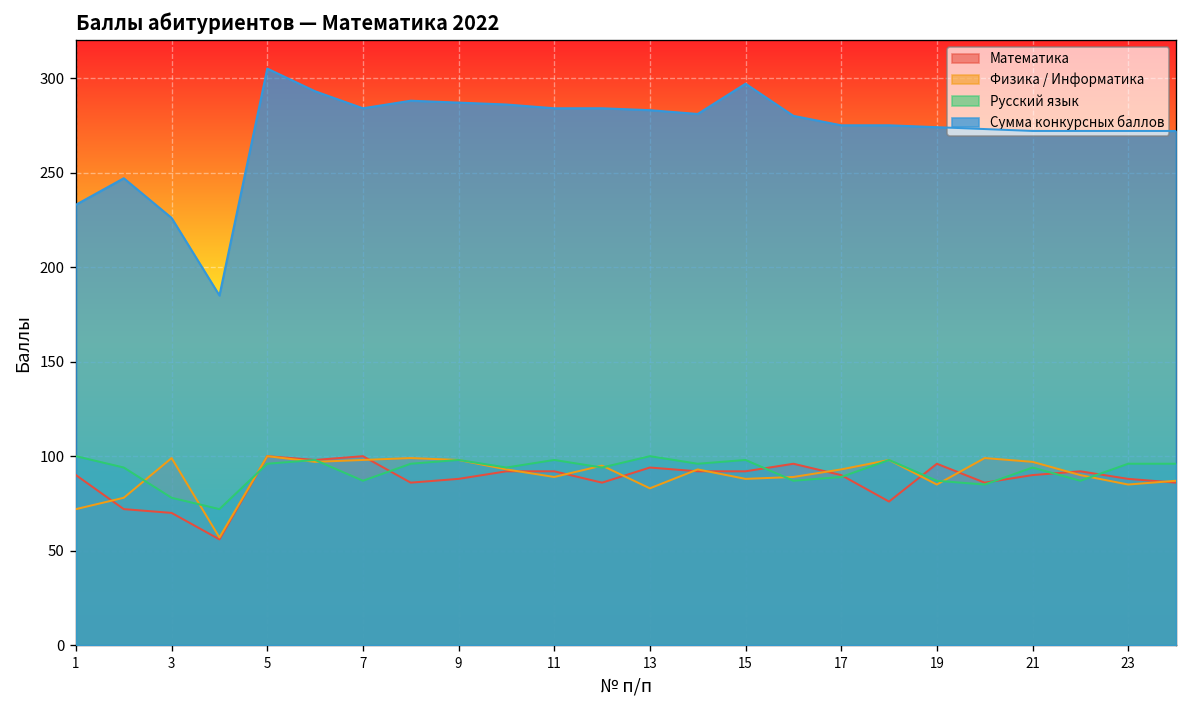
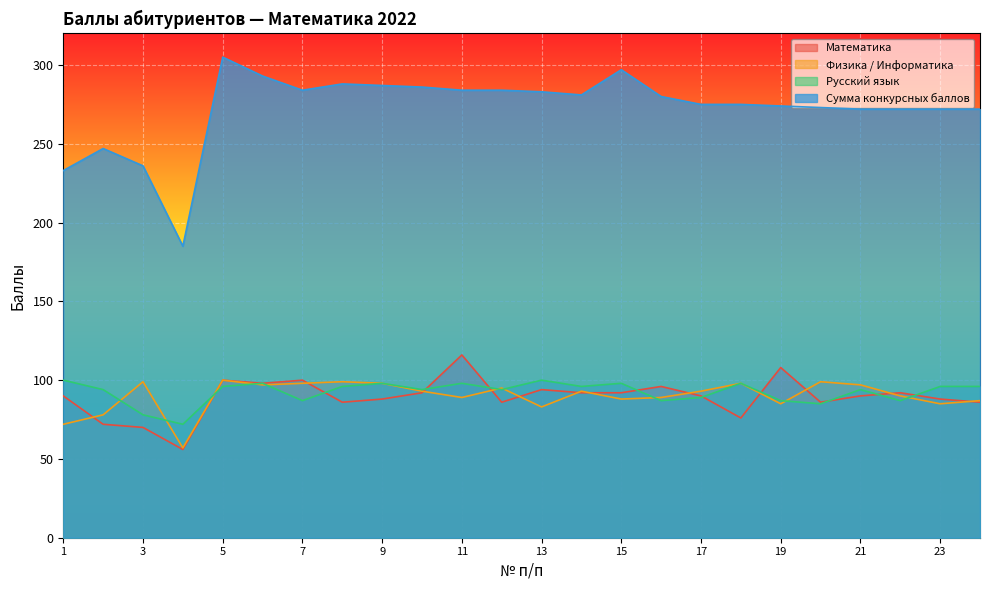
  {
    "Математика": {
      "1": 90,
      "3": 70,
      "7": 100,
      "9": 88,
-     "11": 92,
+     "11": 116,
      "13": 94,
      "15": 92,
-     "19": 96,
+     "19": 108,
      "21": 90,
      "23": 88
    },
    "Физика / Информатика": {
      "1": 72,
      "3": 99,
      "7": 98,
      "11": 89,
      "13": 83,
      "15": 88,
      "17": 93,
      "19": 85,
      "21": 97,
      "23": 85
    },
    "Русский язык": {
      "1": 100,
      "3": 78,
      "5": 96,
      "7": 87,
      "11": 98,
      "13": 100,
      "15": 98,
      "19": 87,
      "21": 94,
      "23": 96
    },
    "Сумма конкурсных баллов": {
      "1": 233,
-     "3": 226,
+     "3": 236,
      "5": 305,
      "7": 284,
      "9": 287,
      "11": 284,
      "13": 283,
      "15": 297,
      "17": 275,
      "19": 274,
      "21": 272,
      "23": 272
    }
  }
